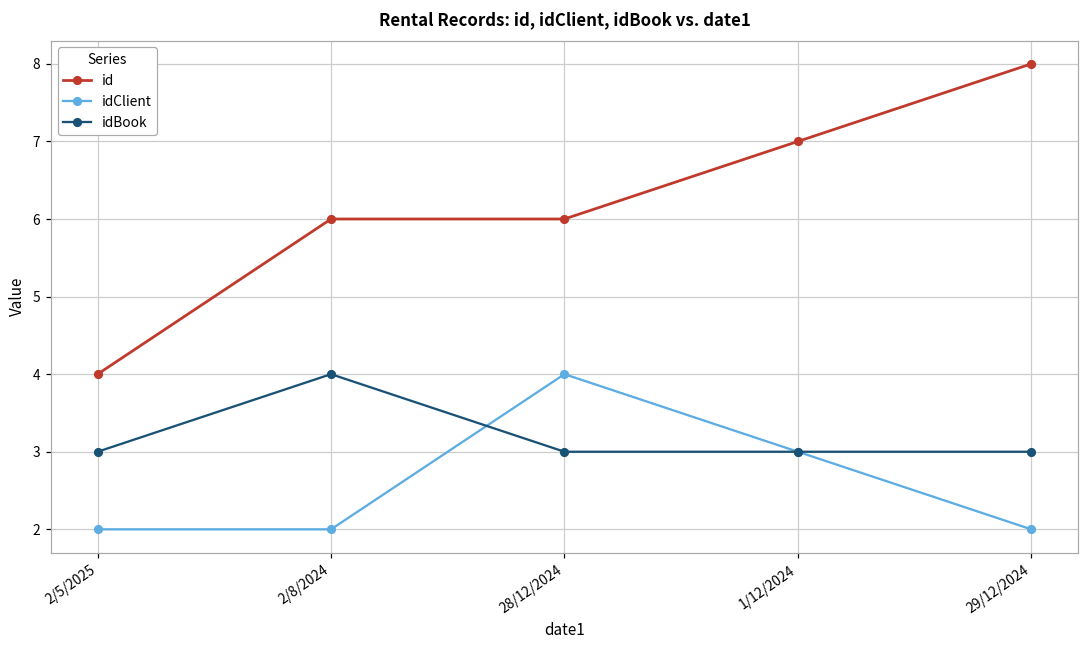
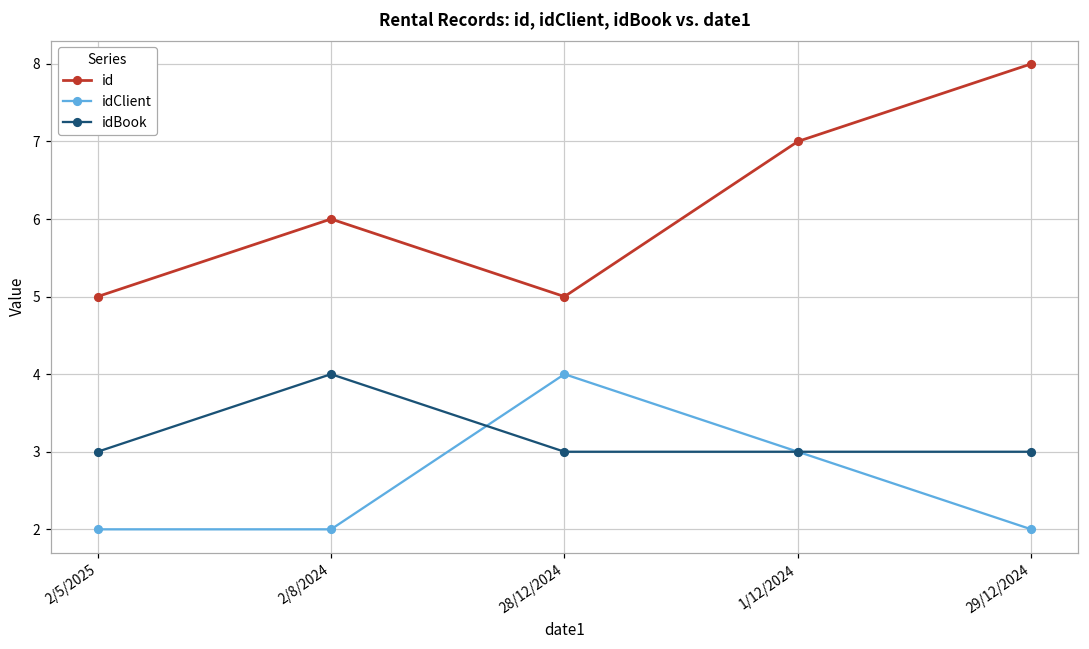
  {
    "id": {
-     "2/5/2025": 4,
+     "2/5/2025": 5,
      "2/8/2024": 6,
-     "28/12/2024": 6,
+     "28/12/2024": 5,
      "1/12/2024": 7,
      "29/12/2024": 8
    },
    "idClient": {
      "2/5/2025": 2,
      "2/8/2024": 2,
      "28/12/2024": 4,
      "29/12/2024": 2
    },
    "idBook": {
      "2/5/2025": 3,
      "2/8/2024": 4,
      "28/12/2024": 3,
      "29/12/2024": 3
    }
  }
